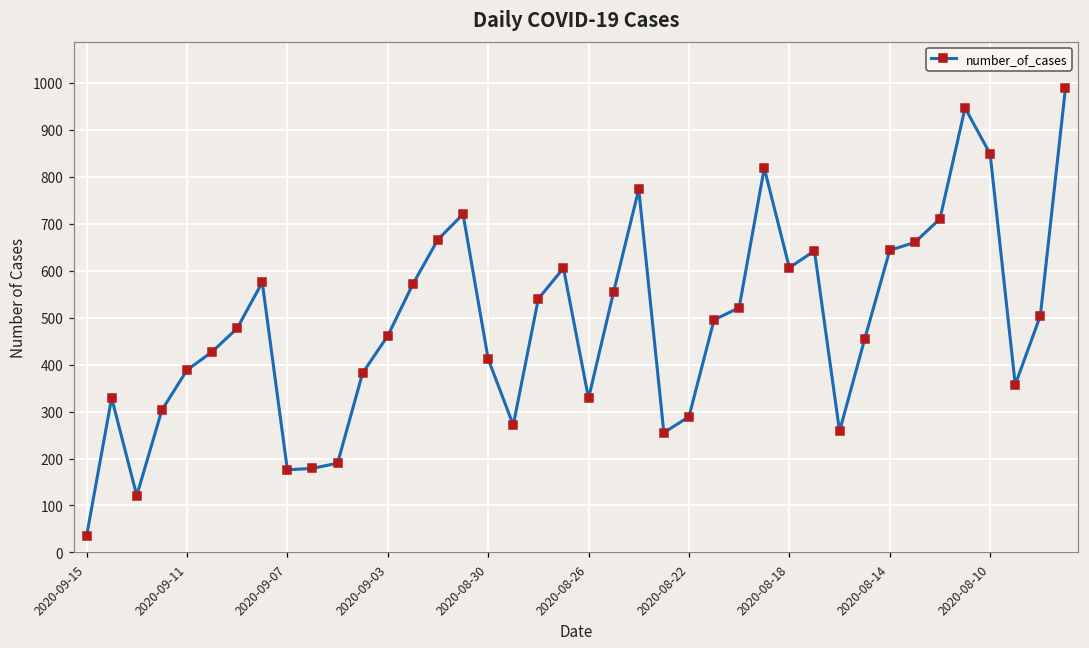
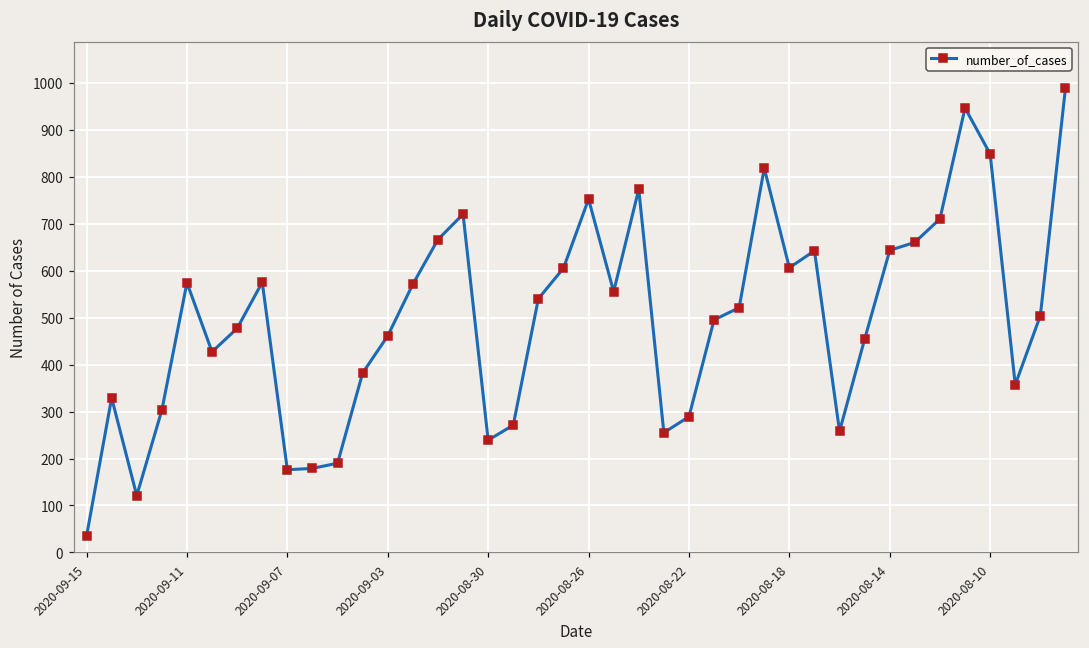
  {
    "2020-09-15": 40,
-   "2020-09-11": 390,
+   "2020-09-11": 570,
    "2020-09-07": 180,
    "2020-09-03": 460,
-   "2020-08-30": 410,
-   "2020-08-26": 330,
+   "2020-08-30": 240,
+   "2020-08-26": 750,
    "2020-08-22": 290,
    "2020-08-18": 610,
    "2020-08-14": 640,
    "2020-08-10": 850
  }
